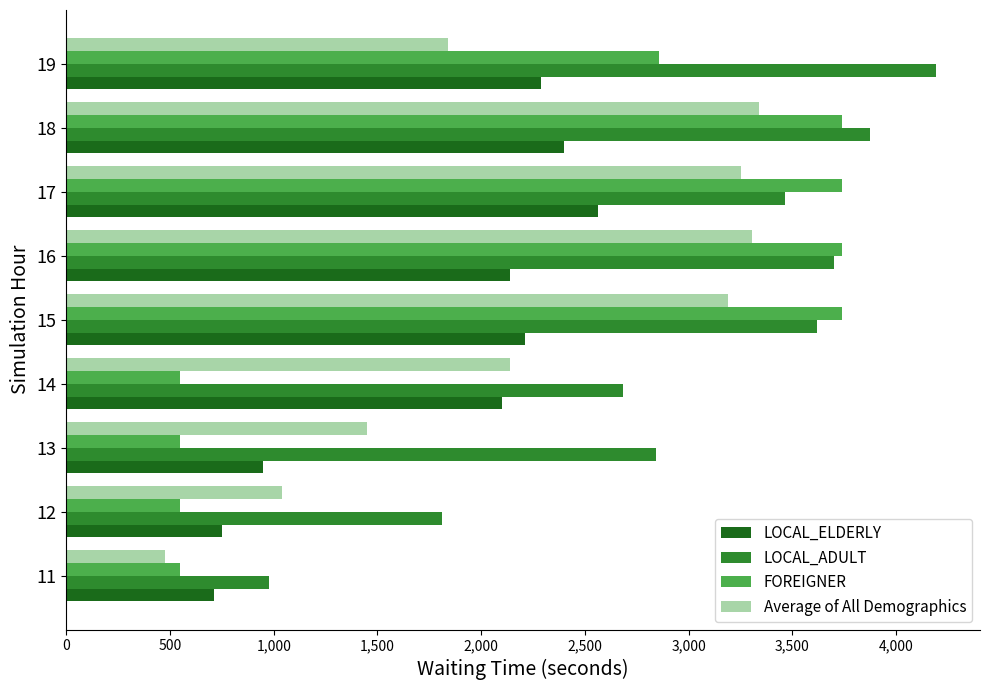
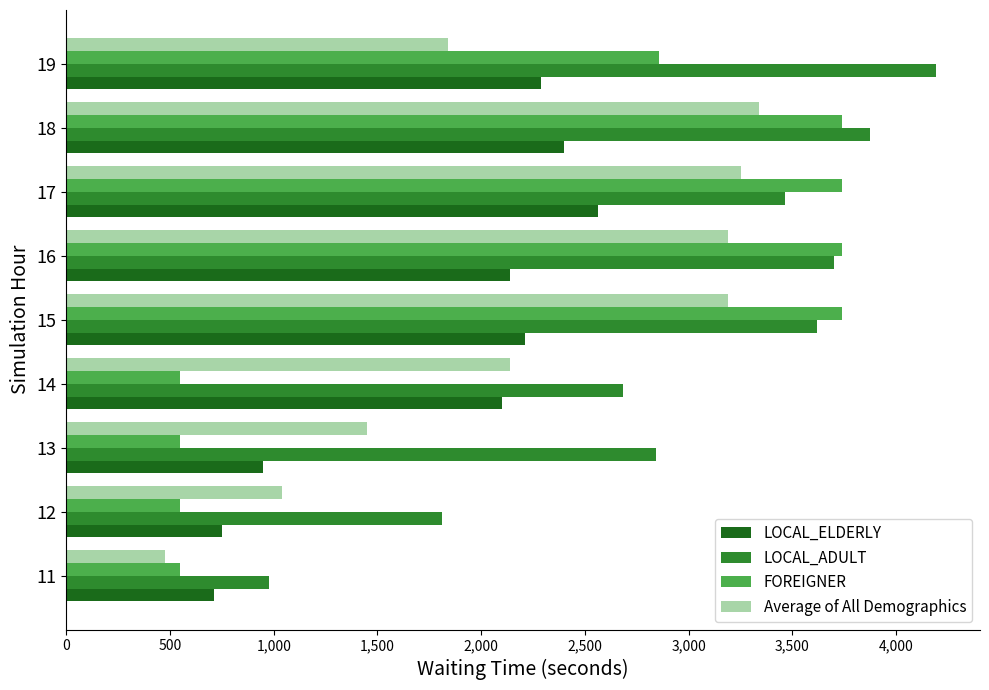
  {
    "Average of All Demographics": {
      "19": "1,840",
      "18": "3,340",
      "17": "3,250",
-     "16": "3,310",
+     "16": "3,190",
      "15": "3,190",
      "14": "2,140",
      "13": "1,450",
      "12": "1,040",
      "11": "480"
    }
  }
